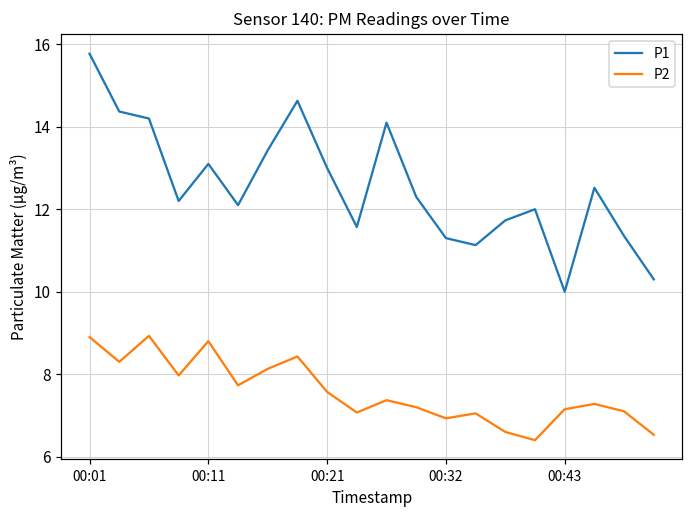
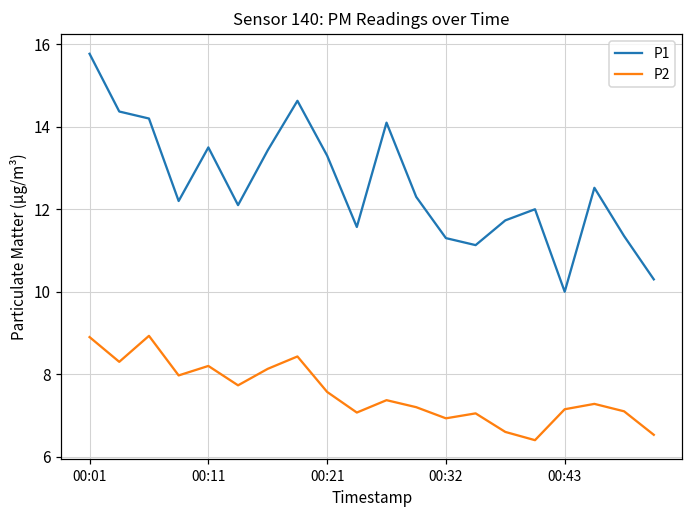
  {
    "P1": {
      "00:01": 15.8,
-     "00:11": 13.1,
-     "00:21": 13.0,
+     "00:11": 13.5,
+     "00:21": 13.3,
      "00:32": 11.3,
      "00:43": 10.0
    },
    "P2": {
      "00:01": 8.9,
-     "00:11": 8.8,
+     "00:11": 8.2,
      "00:21": 7.6,
      "00:32": 6.9,
      "00:43": 7.2
    }
  }
